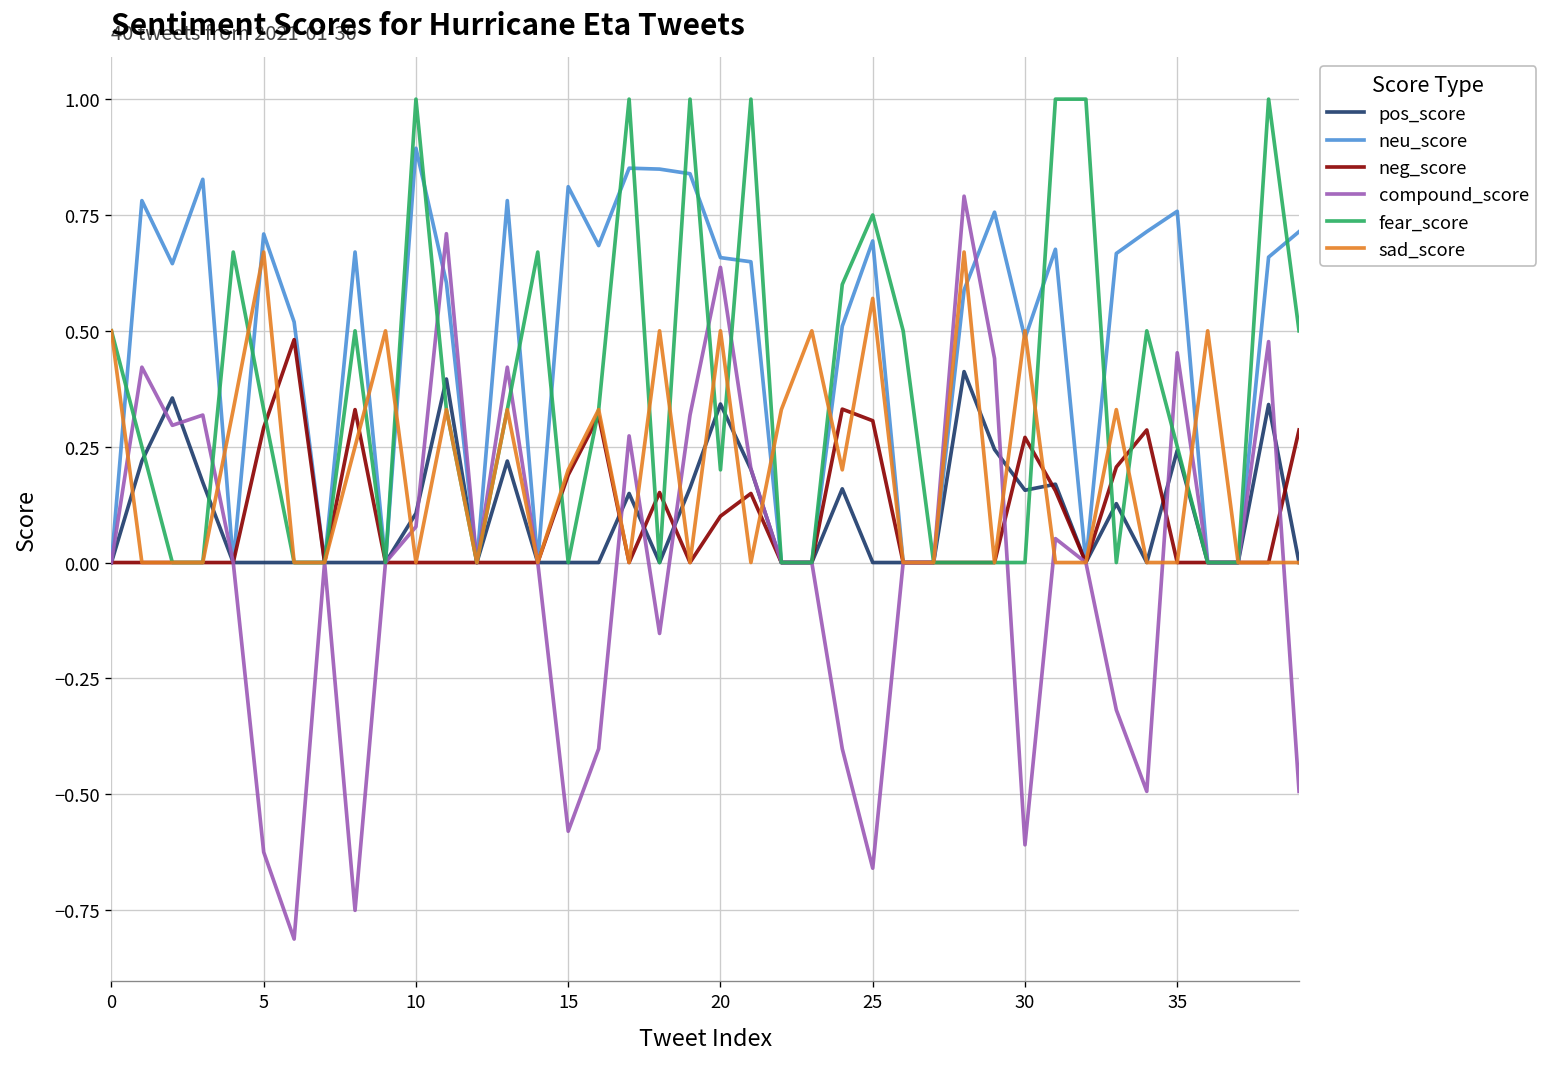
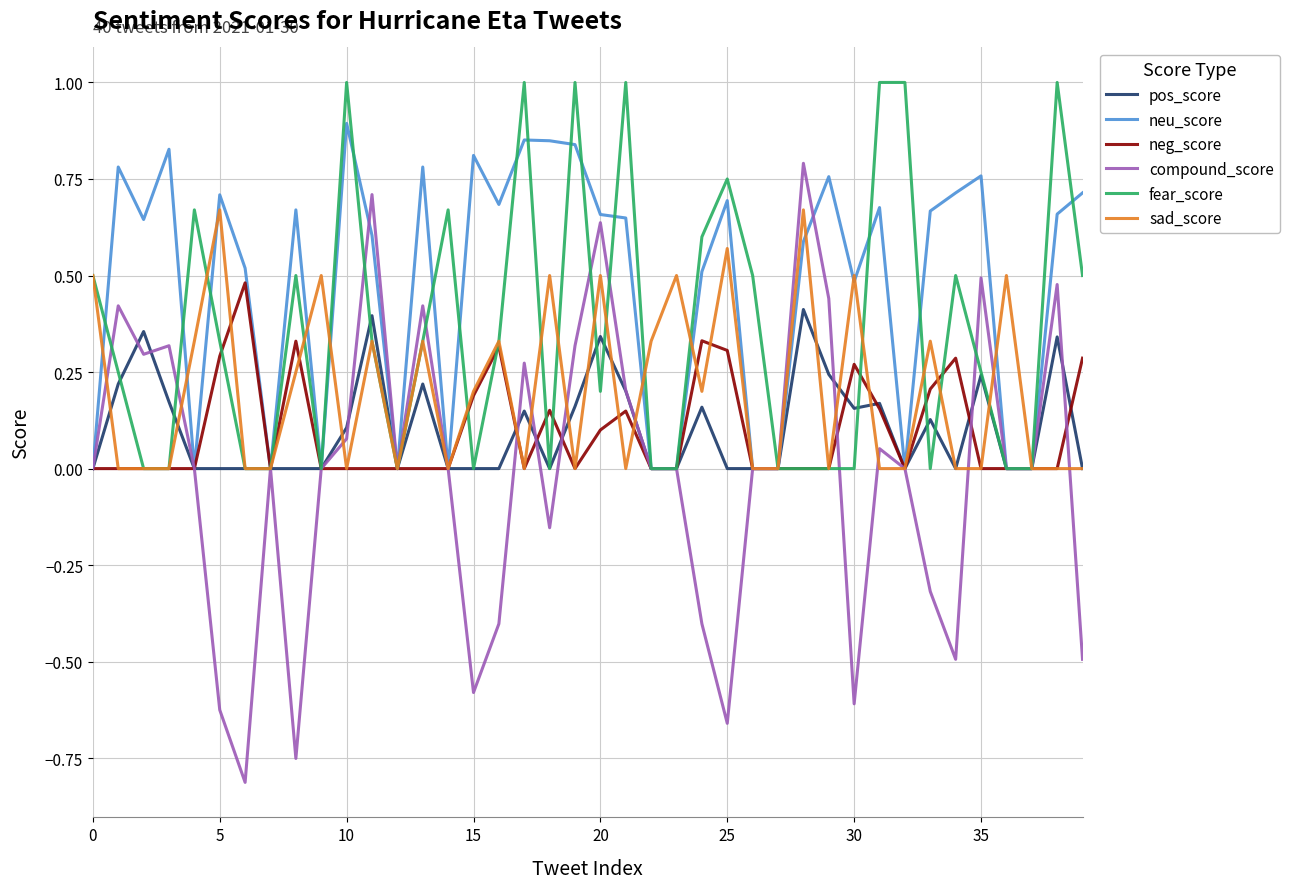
  {
    "pos_score": {
      "5": 0.00,
      "10": 0.11,
      "20": 0.34,
      "25": 0.00,
      "30": 0.16,
      "35": 0.24
    },
    "neu_score": {
      "5": 0.71,
      "10": 0.89,
      "15": 0.81,
      "20": 0.66,
      "25": 0.69,
      "30": 0.48,
      "35": 0.76
    },
    "neg_score": {
      "5": 0.29,
      "15": 0.19,
      "20": 0.10,
      "25": 0.31,
      "30": 0.27
    },
    "compound_score": {
      "5": -0.62,
      "10": 0.08,
      "15": -0.58,
      "20": 0.64,
      "25": -0.66,
      "30": -0.61,
-     "35": 0.45
+     "35": 0.49
    },
    "fear_score": {
      "5": 0.33,
      "10": 1.00,
      "20": 0.20,
      "25": 0.75,
      "30": 0.00,
      "35": 0.25
    },
    "sad_score": {
      "5": 0.67,
      "15": 0.20,
      "20": 0.50,
      "25": 0.57,
      "30": 0.50
    }
  }
